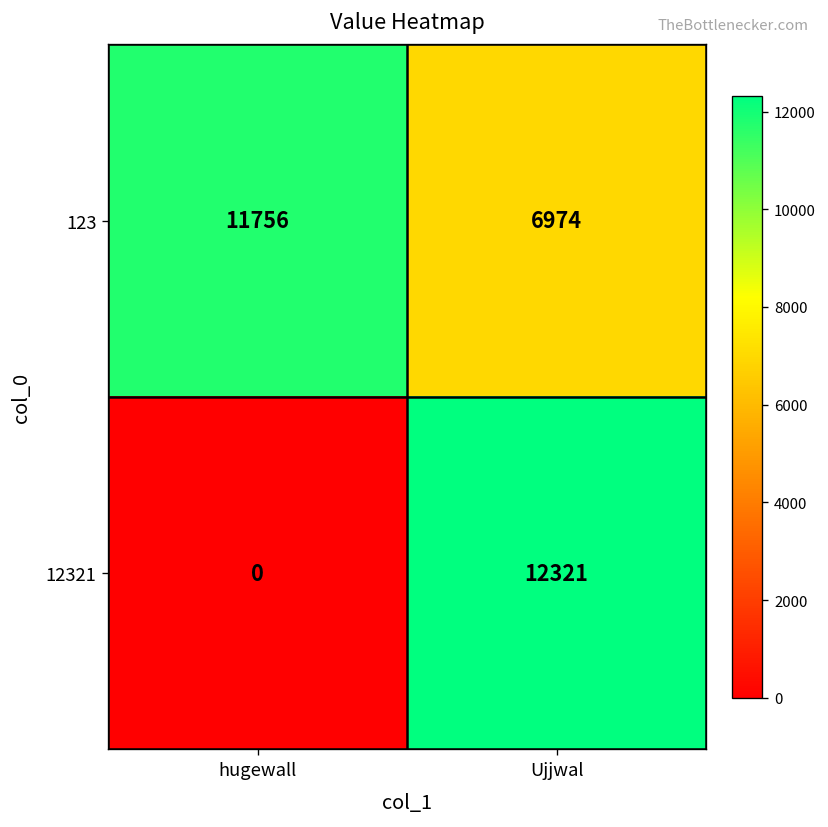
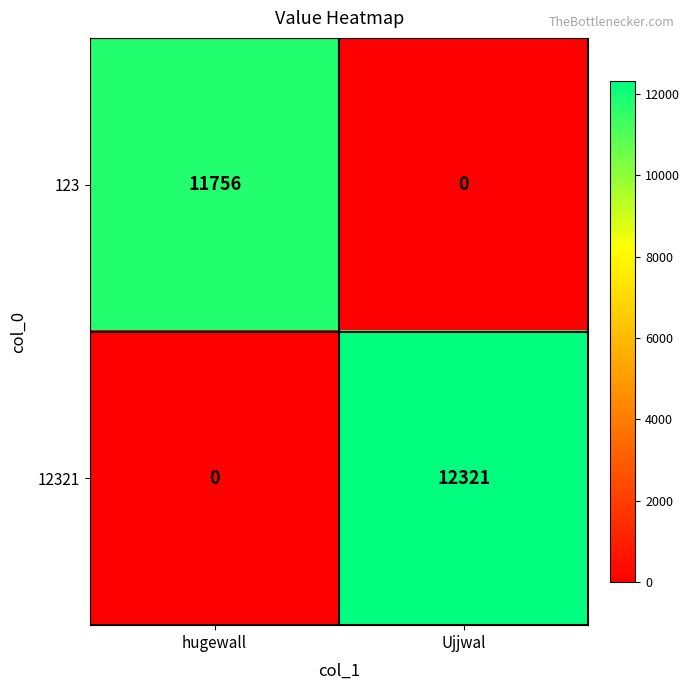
  {
    "123": {
      "hugewall": 11756,
-     "Ujjwal": 6974
+     "Ujjwal": 0
    },
    "12321": {
      "hugewall": 0,
      "Ujjwal": 12321
    }
  }
